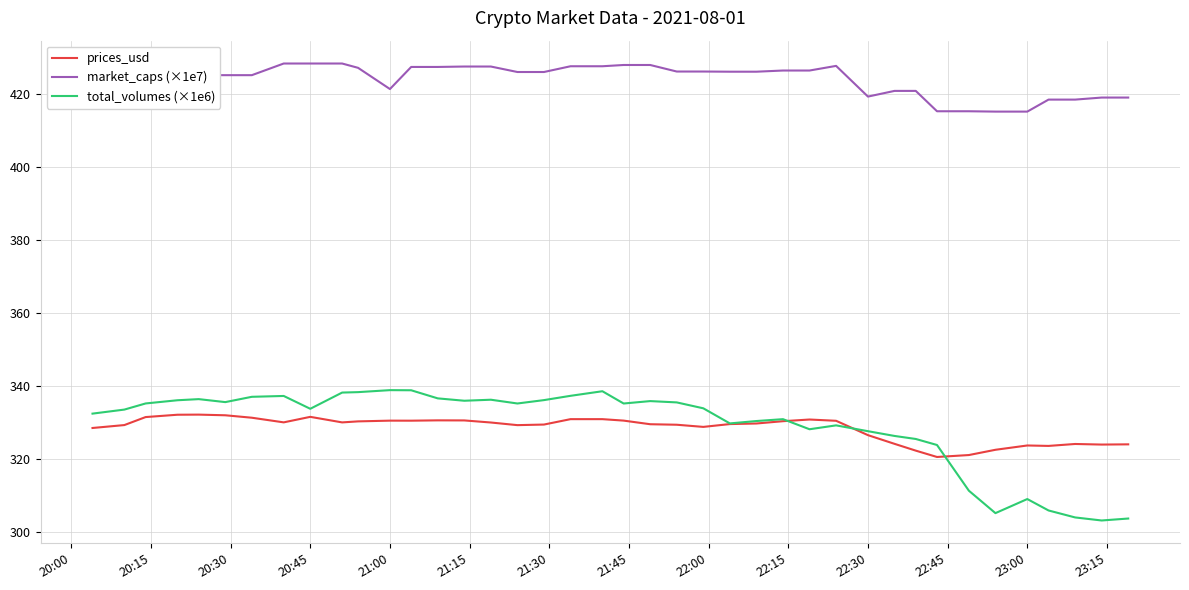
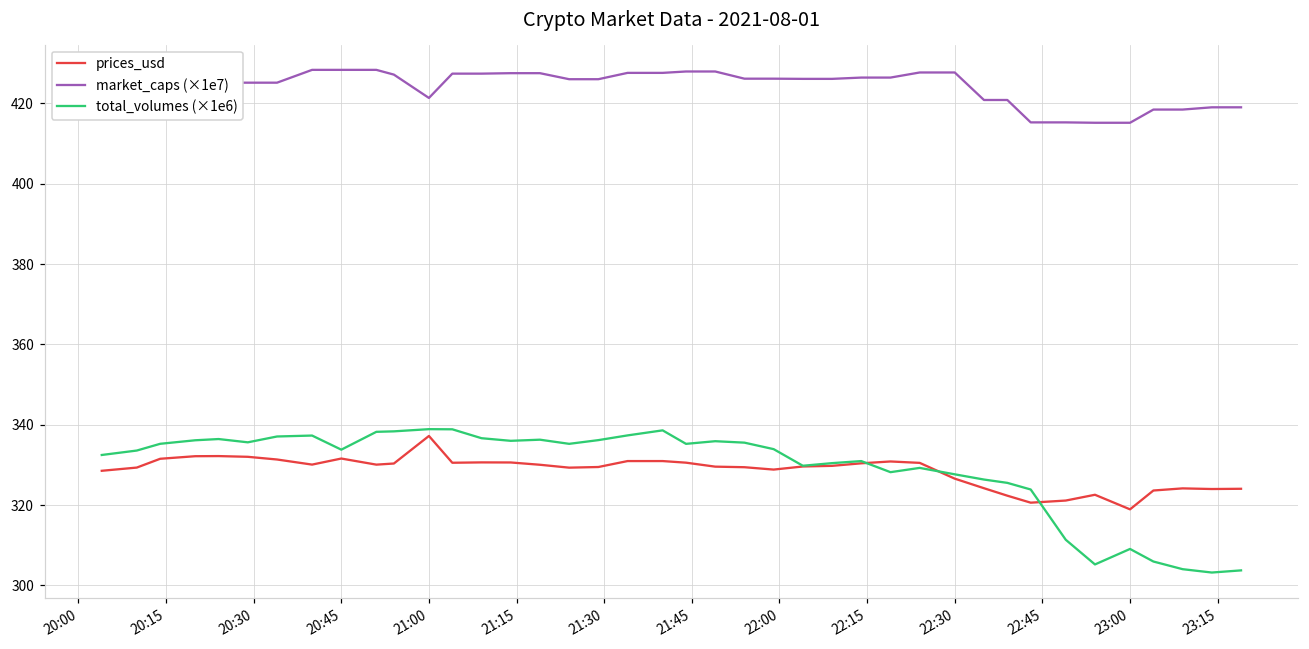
  {
    "prices_usd": {
      "20:45": 332,
-     "21:00": 331,
+     "21:00": 337,
      "22:30": 327,
-     "23:00": 324
+     "23:00": 319
    },
    "market_caps (×1e7)": {
      "20:45": 428,
      "21:00": 421,
-     "22:30": 419,
+     "22:30": 428,
      "23:00": 415
    },
    "total_volumes (×1e6)": {
      "20:45": 334,
      "21:00": 339,
      "22:30": 328,
      "23:00": 309
    }
  }
